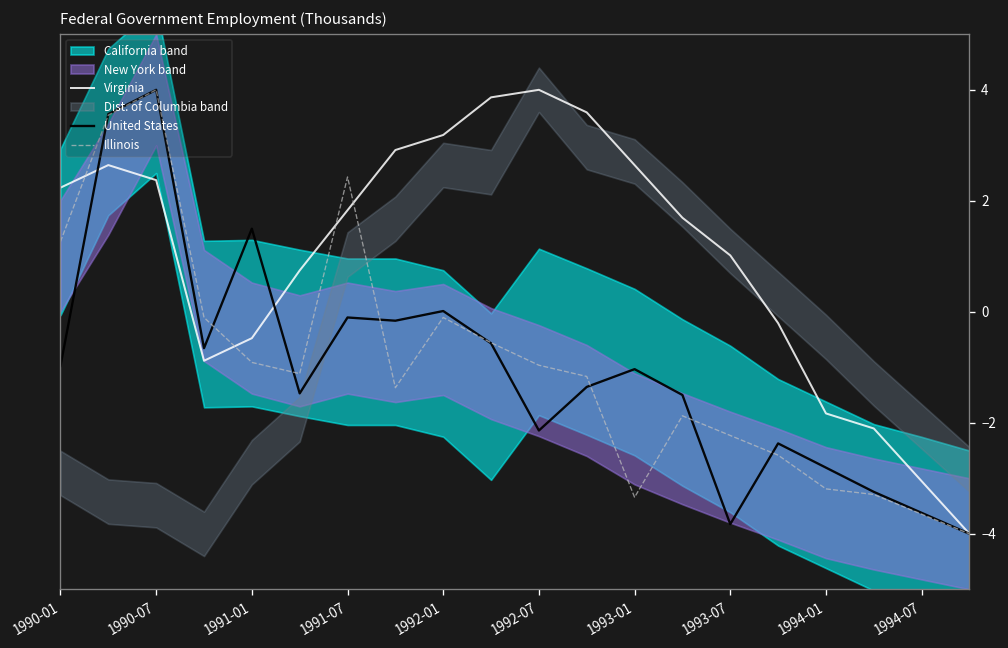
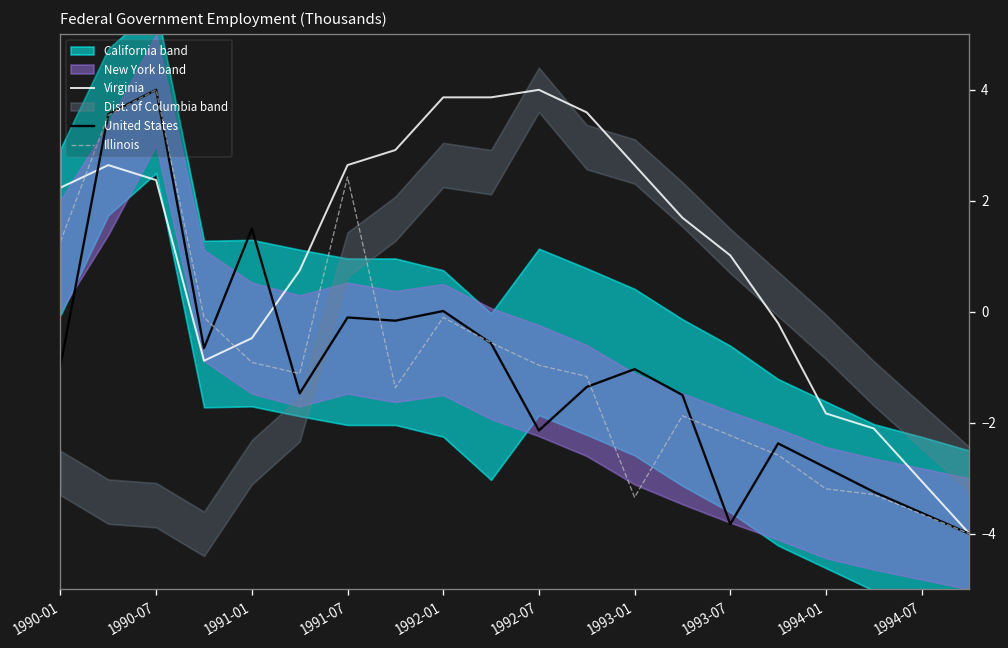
  {
    "Virginia": {
      "1990-01": 2.2,
      "1990-07": 2.4,
      "1991-01": -0.5,
-     "1991-07": 1.8,
-     "1992-01": 3.2,
+     "1991-07": 2.6,
+     "1992-01": 3.9,
      "1992-07": 4.0,
      "1993-01": 2.6,
      "1993-07": 1.0,
      "1994-01": -1.8,
      "1994-07": -3.1
    },
    "United States": {
      "1990-01": -1.0,
      "1991-01": 1.5,
      "1991-07": -0.1,
      "1992-01": 0.0,
      "1992-07": -2.1,
      "1993-01": -1.0,
      "1993-07": -3.8,
      "1994-01": -2.8
    },
    "Illinois": {
      "1990-01": 1.3,
      "1991-01": -0.9,
      "1991-07": 2.4,
      "1992-01": -0.1,
      "1992-07": -1.0,
      "1993-01": -3.3,
      "1993-07": -2.2,
      "1994-01": -3.2
    }
  }
